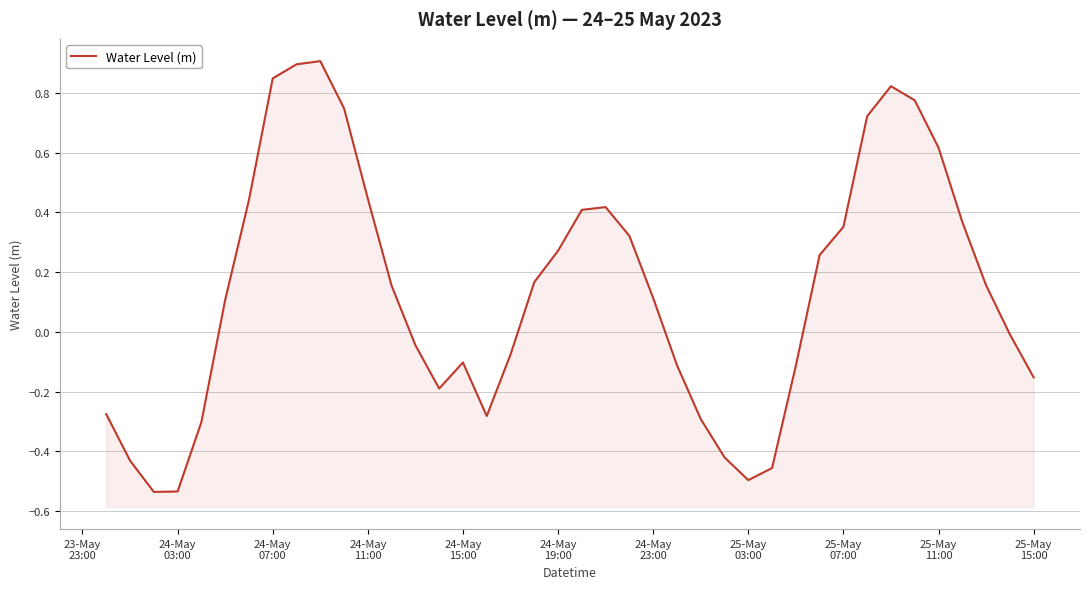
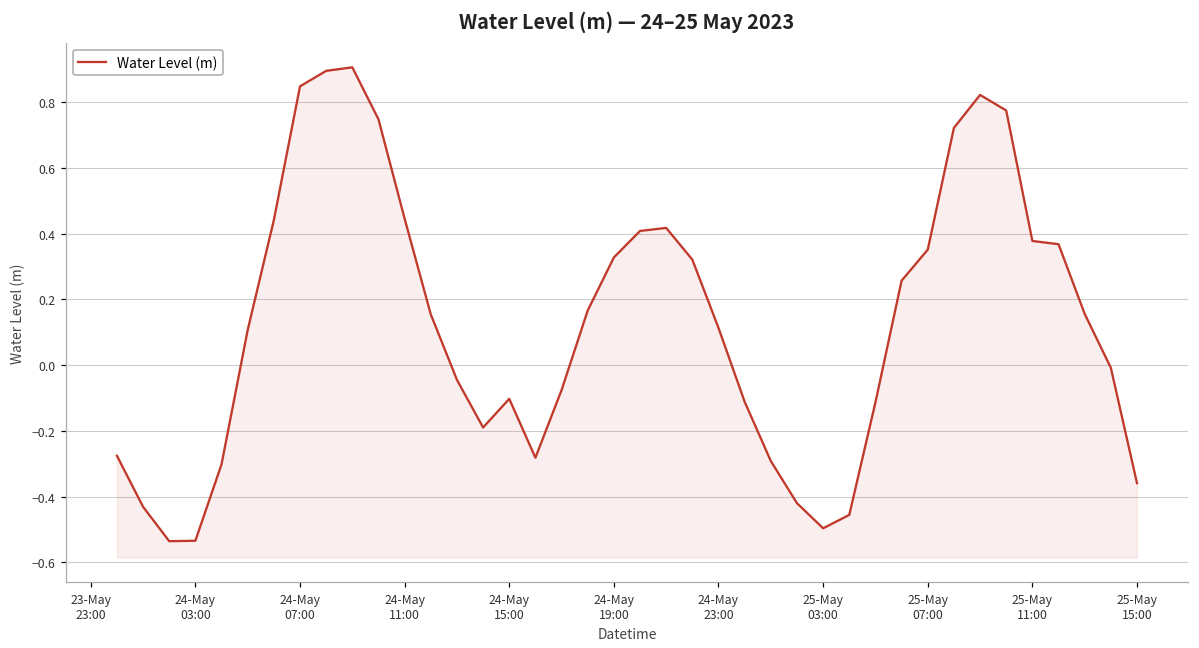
  {
    "24-May 03:00": -0.53,
    "24-May 07:00": 0.85,
    "24-May 11:00": 0.45,
    "24-May 15:00": -0.10,
-   "24-May 19:00": 0.27,
+   "24-May 19:00": 0.33,
    "24-May 23:00": 0.11,
    "25-May 03:00": -0.50,
    "25-May 07:00": 0.35,
-   "25-May 11:00": 0.62,
-   "25-May 15:00": -0.15
+   "25-May 11:00": 0.38,
+   "25-May 15:00": -0.36
  }
